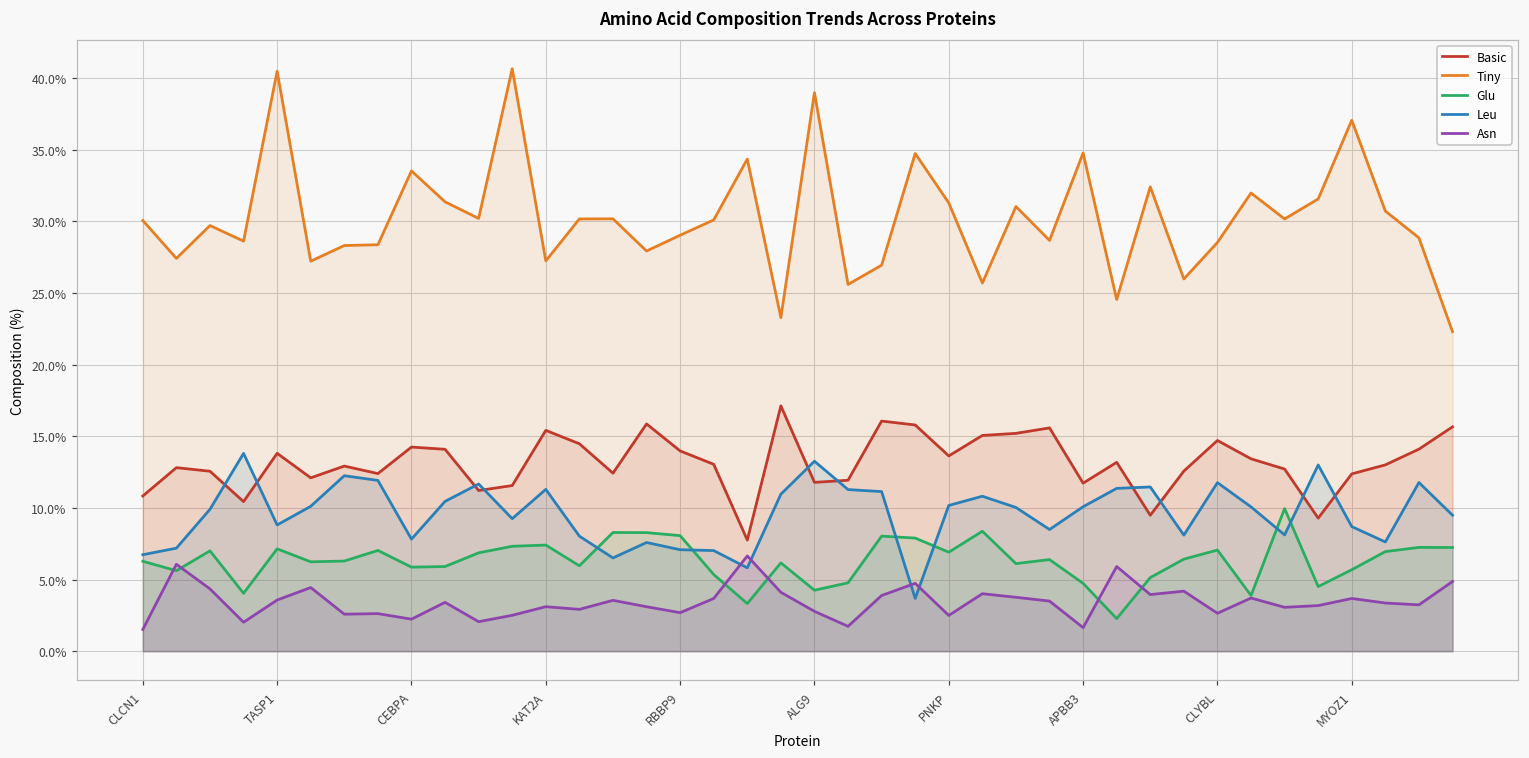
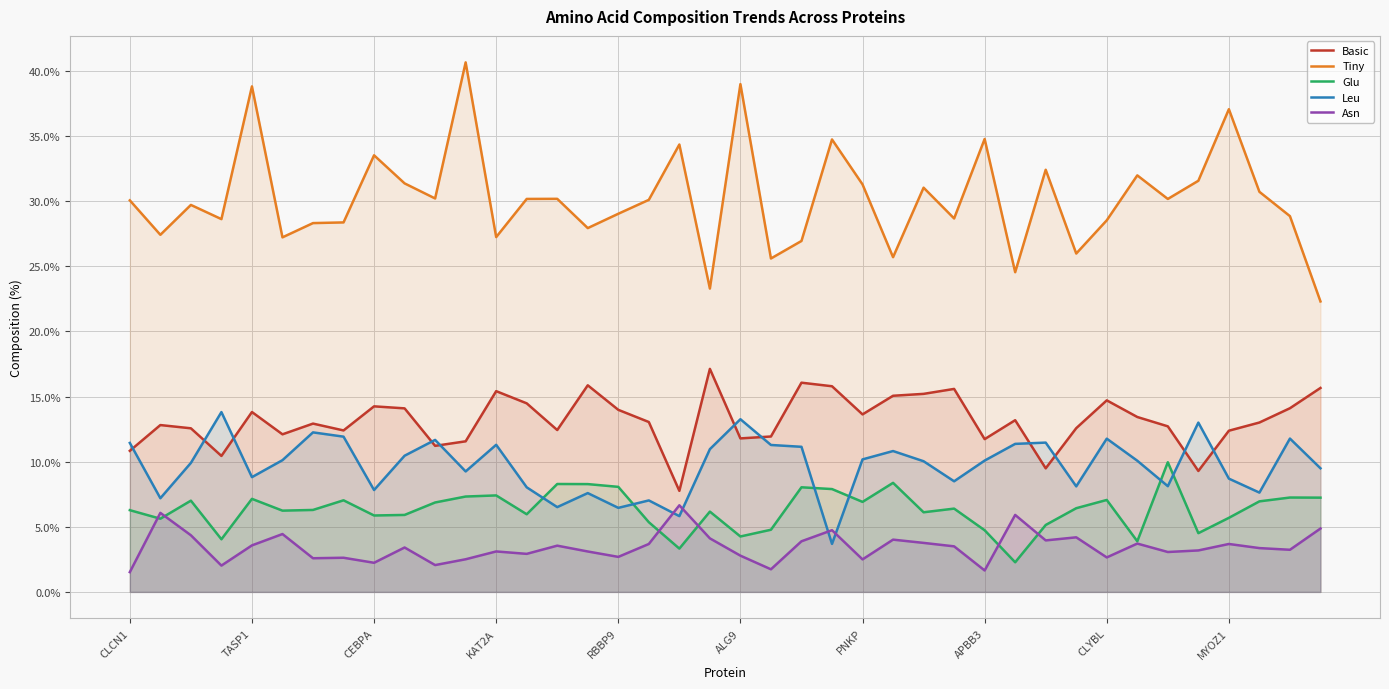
  {
    "Basic": {
      "CLCN1": "10.8%",
      "TASP1": "13.8%",
      "CEBPA": "14.2%",
      "KAT2A": "15.4%",
      "RBBP9": "14.0%",
      "ALG9": "11.8%",
      "PNKP": "13.6%",
      "APBB3": "11.7%",
      "CLYBL": "14.7%",
      "MYOZ1": "12.4%"
    },
    "Tiny": {
      "CLCN1": "30.1%",
-     "TASP1": "40.5%",
+     "TASP1": "38.8%",
      "CEBPA": "33.5%",
      "KAT2A": "27.2%",
      "RBBP9": "29.0%",
      "ALG9": "39.0%",
      "PNKP": "31.3%",
      "APBB3": "34.8%",
      "CLYBL": "28.5%",
      "MYOZ1": "37.1%"
    },
    "Glu": {
      "CLCN1": "6.3%",
      "TASP1": "7.1%",
      "CEBPA": "5.9%",
      "KAT2A": "7.4%",
      "RBBP9": "8.1%",
      "ALG9": "4.3%",
      "PNKP": "6.9%",
      "APBB3": "4.7%",
      "CLYBL": "7.1%",
      "MYOZ1": "5.7%"
    },
    "Leu": {
-     "CLCN1": "6.7%",
+     "CLCN1": "11.4%",
      "TASP1": "8.8%",
      "CEBPA": "7.8%",
      "KAT2A": "11.3%",
-     "RBBP9": "7.1%",
+     "RBBP9": "6.5%",
      "ALG9": "13.3%",
      "PNKP": "10.2%",
      "APBB3": "10.1%",
      "CLYBL": "11.8%",
      "MYOZ1": "8.7%"
    },
    "Asn": {
      "CLCN1": "1.5%",
      "TASP1": "3.6%",
      "CEBPA": "2.2%",
      "KAT2A": "3.1%",
      "RBBP9": "2.7%",
      "ALG9": "2.8%",
      "PNKP": "2.5%",
      "APBB3": "1.6%",
      "CLYBL": "2.6%",
      "MYOZ1": "3.7%"
    }
  }
